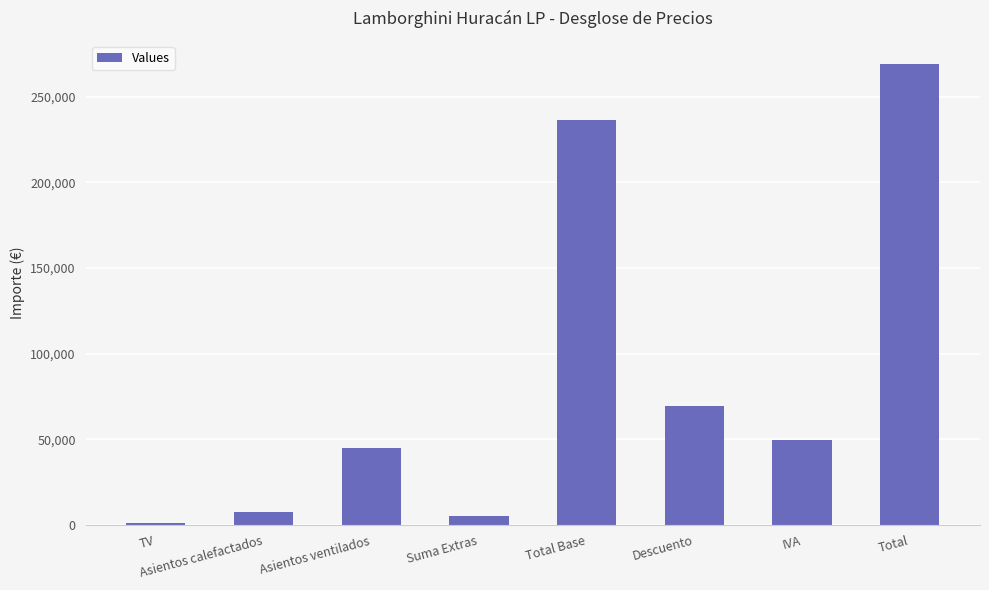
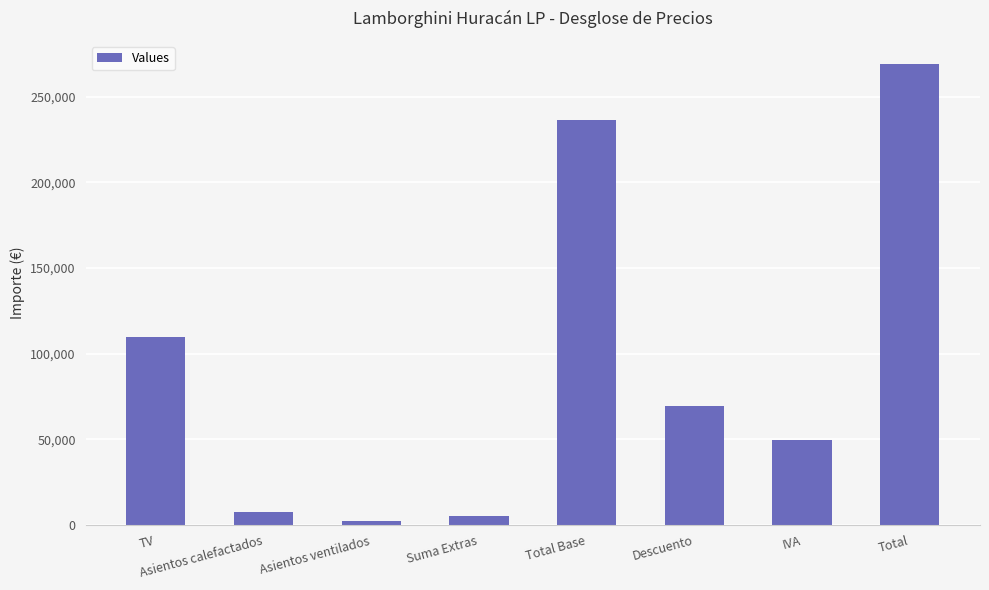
  {
-   "TV": "1,000",
+   "TV": "110,000",
    "Asientos calefactados": "8,000",
-   "Asientos ventilados": "45,000",
+   "Asientos ventilados": "2,000",
    "Suma Extras": "5,000",
    "Total Base": "236,000",
    "Descuento": "69,000",
    "IVA": "50,000",
    "Total": "269,000"
  }
